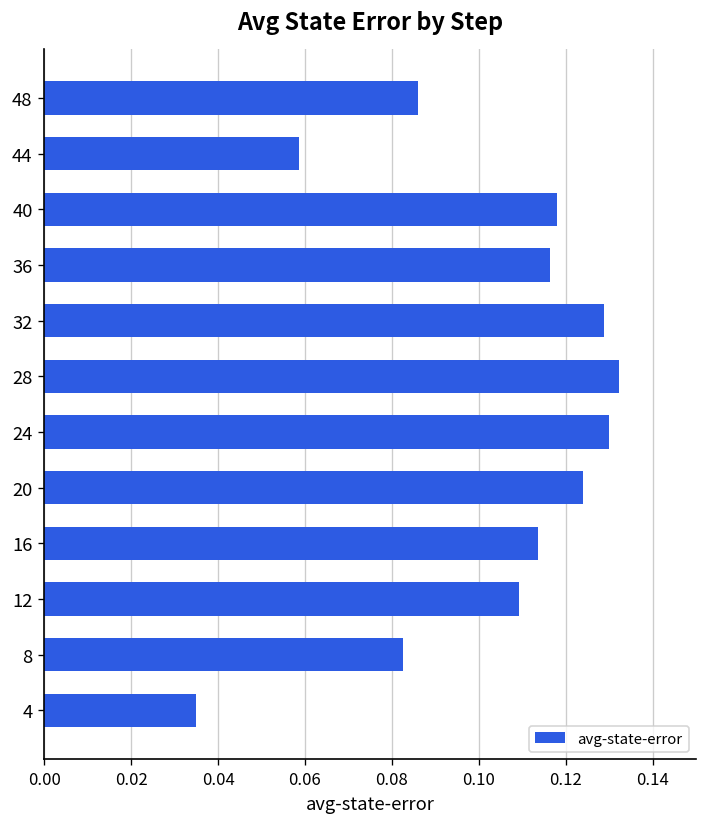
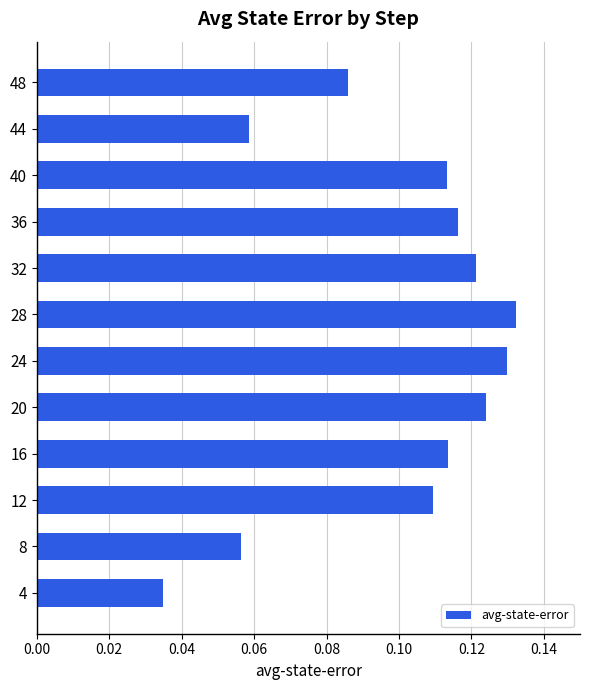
  {
    "48": 0.086,
    "44": 0.059,
-   "40": 0.118,
+   "40": 0.113,
    "36": 0.116,
-   "32": 0.129,
+   "32": 0.121,
    "28": 0.132,
    "24": 0.130,
    "20": 0.124,
    "16": 0.114,
    "12": 0.109,
-   "8": 0.083,
+   "8": 0.057,
    "4": 0.035
  }
